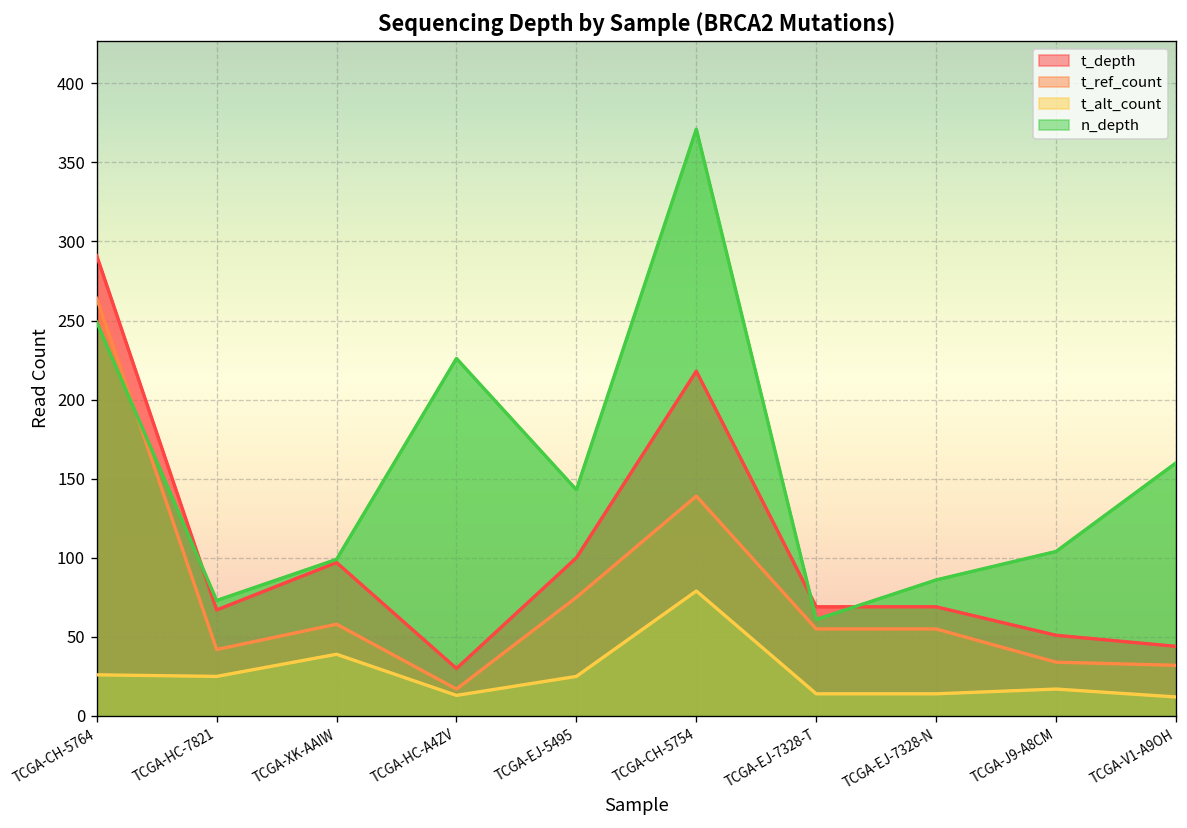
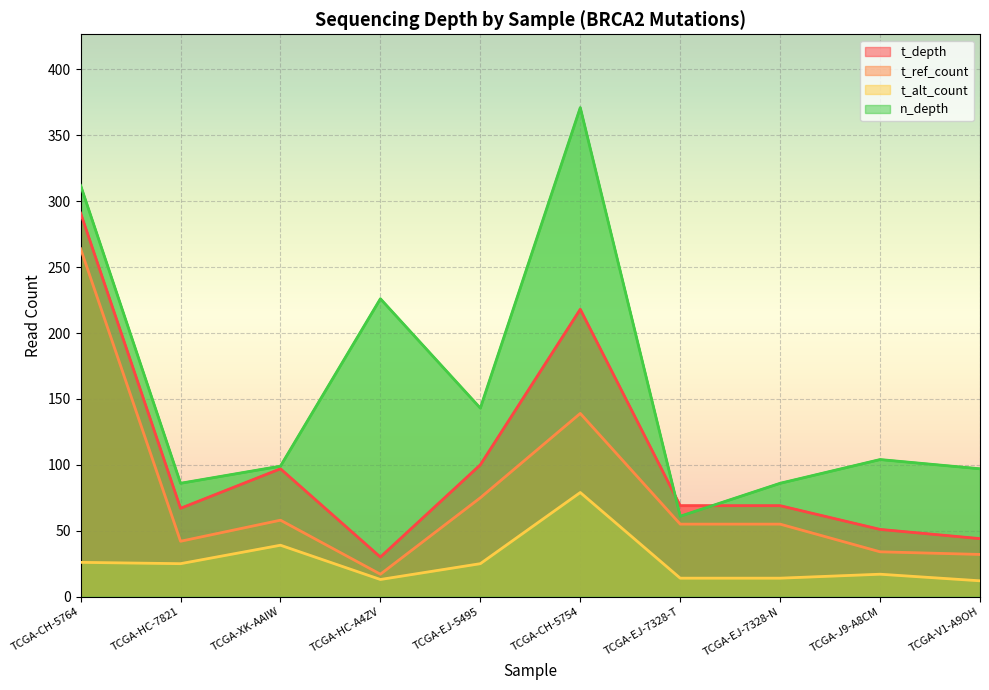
  {
    "n_depth": {
-     "TCGA-CH-5764": 249,
-     "TCGA-HC-7821": 73,
+     "TCGA-CH-5764": 312,
+     "TCGA-HC-7821": 86,
      "TCGA-XK-AAIW": 99,
      "TCGA-HC-A4ZV": 226,
      "TCGA-EJ-5495": 143,
      "TCGA-CH-5754": 371,
      "TCGA-EJ-7328-T": 61,
      "TCGA-EJ-7328-N": 86,
      "TCGA-J9-A8CM": 104,
-     "TCGA-V1-A9OH": 160
+     "TCGA-V1-A9OH": 97
    }
  }
